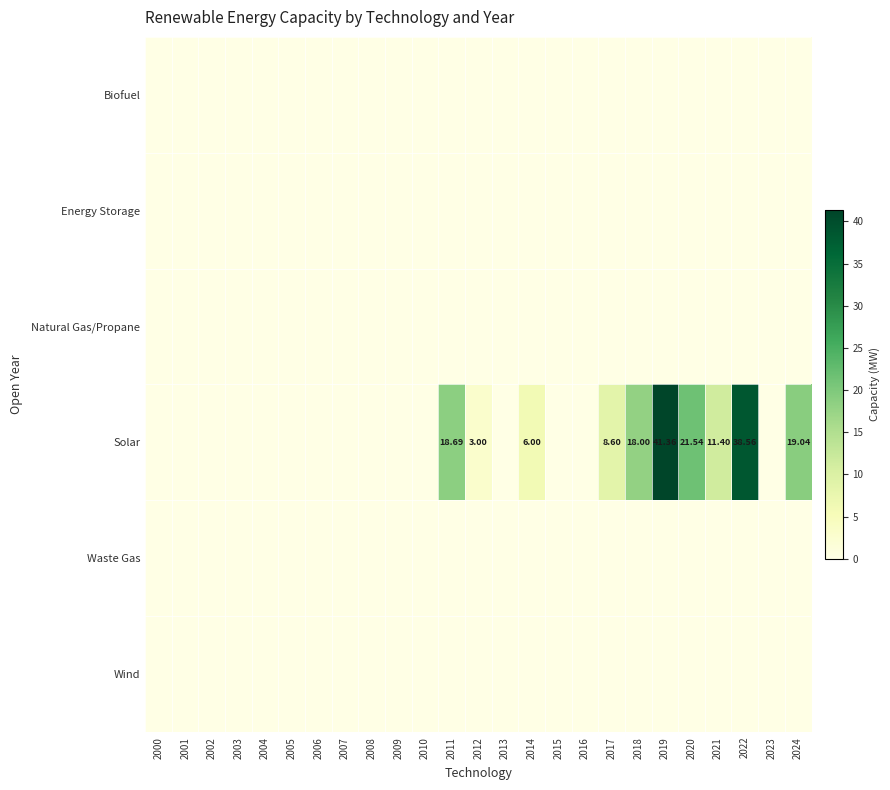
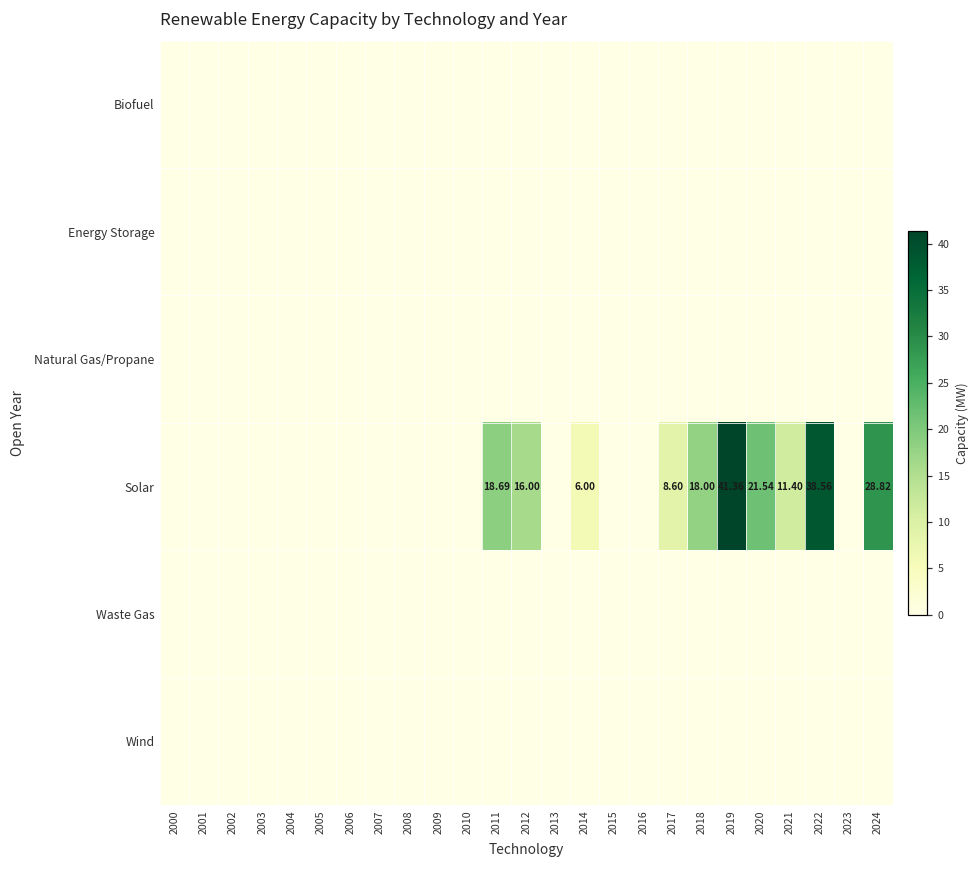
  {
    "Solar": {
      "2011": 18.69,
-     "2012": 3.00,
+     "2012": 16.00,
      "2014": 6.00,
      "2017": 8.60,
      "2018": 18.00,
      "2020": 21.54,
      "2021": 11.40,
      "2022": 38.56,
-     "2024": 19.04
+     "2024": 28.82
    }
  }
